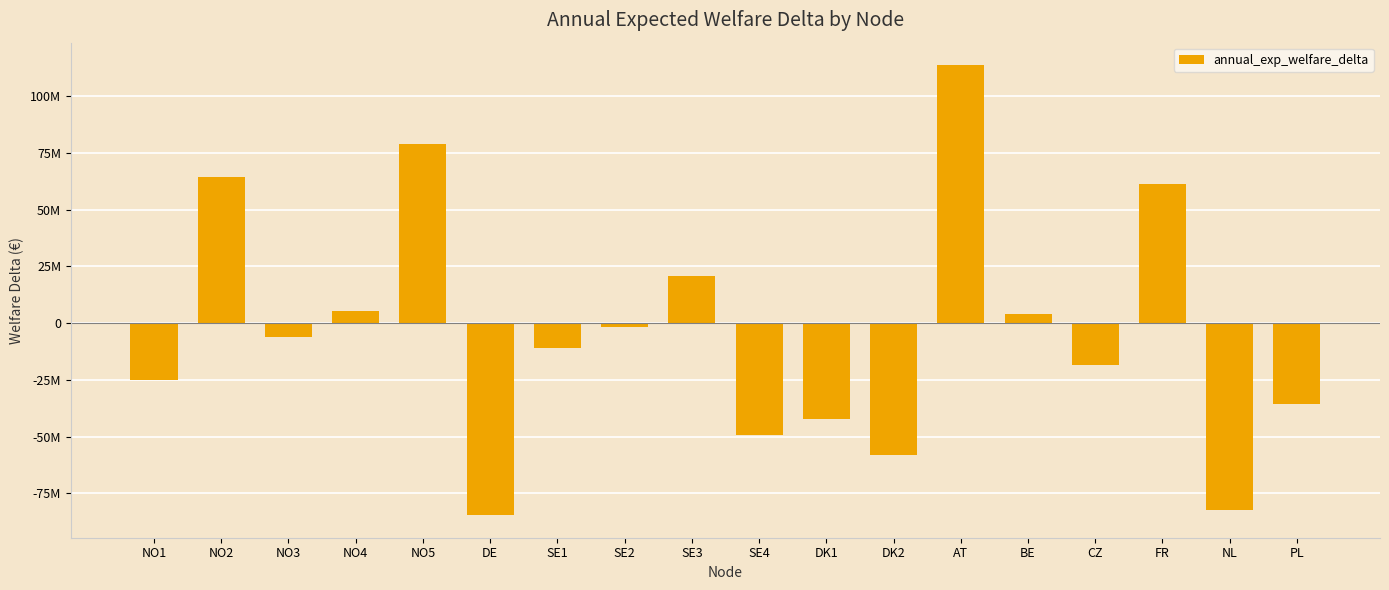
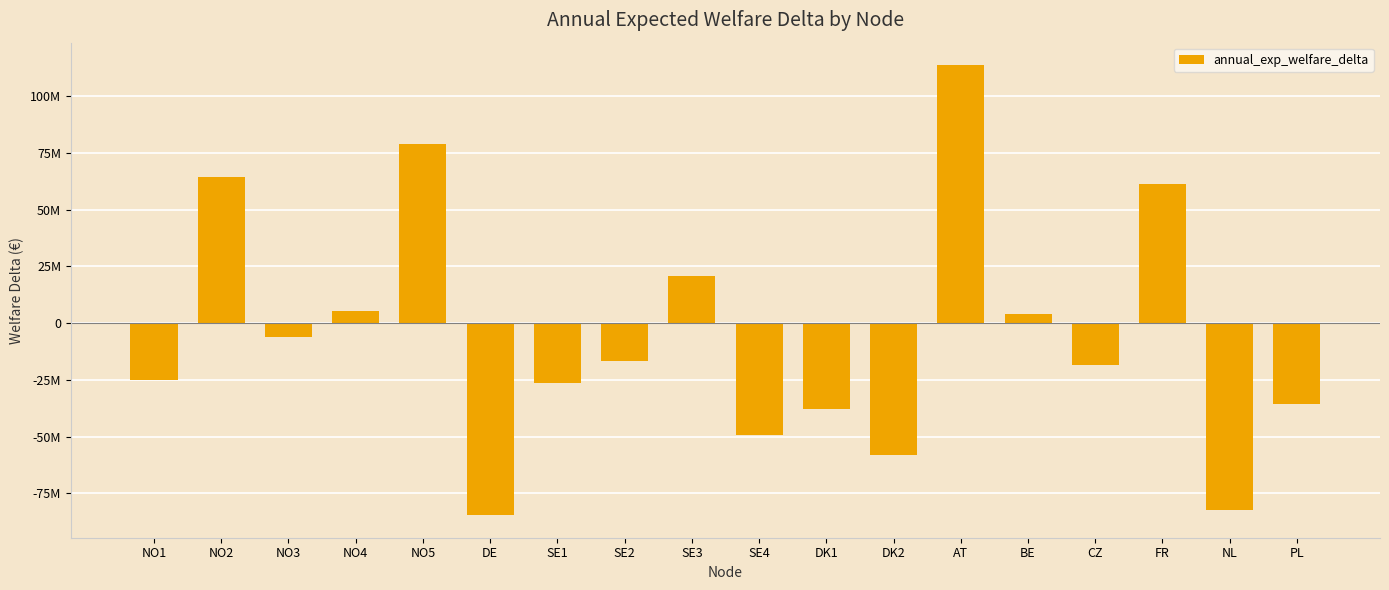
  {
    "NO1": -25000000,
    "NO2": 64000000,
    "NO3": -6000000,
    "NO4": 6000000,
    "NO5": 79000000,
    "DE": -85000000,
-   "SE1": -11000000,
-   "SE2": -2000000,
+   "SE1": -26000000,
+   "SE2": -17000000,
    "SE3": 21000000,
    "SE4": -49000000,
-   "DK1": -42000000,
+   "DK1": -38000000,
    "DK2": -58000000,
    "AT": 114000000,
    "BE": 4000000,
    "CZ": -18000000,
    "FR": 61000000,
    "NL": -82000000,
    "PL": -36000000
  }
